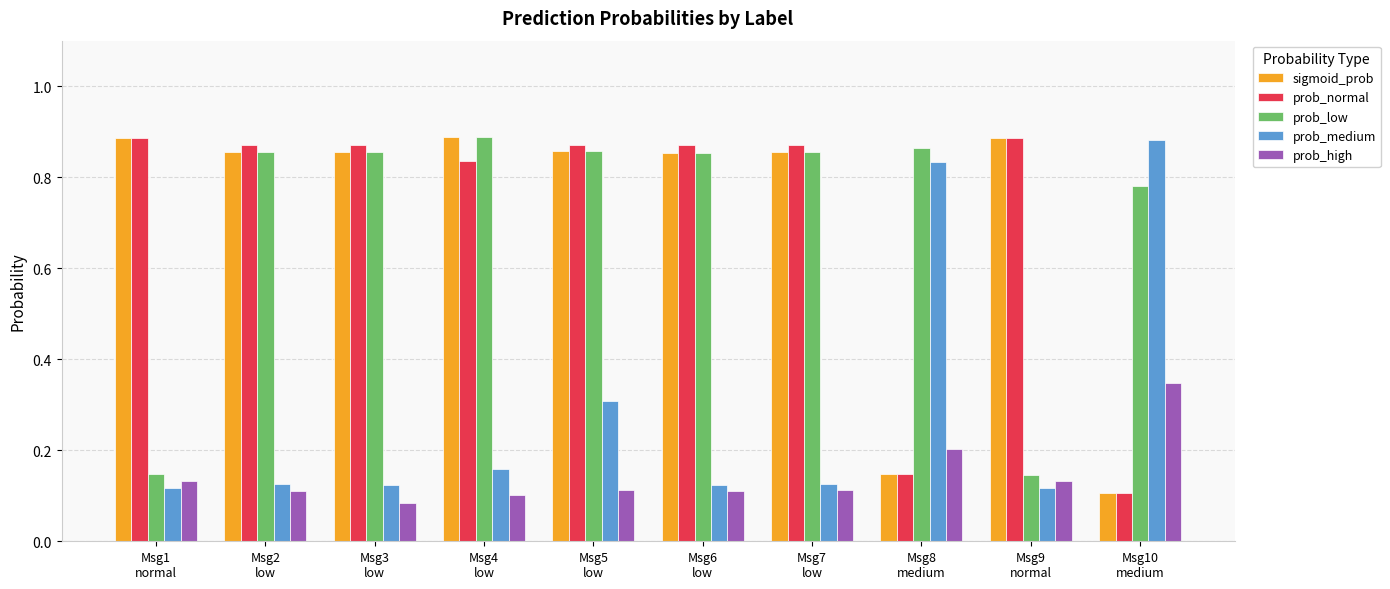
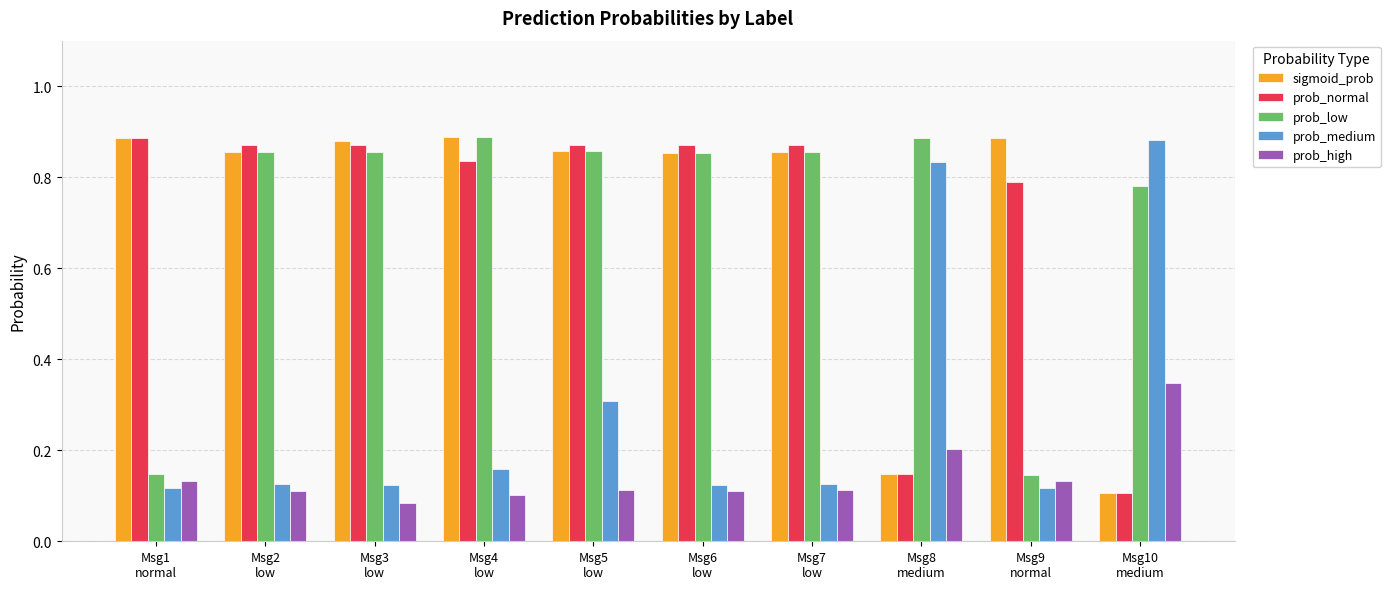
  {
    "sigmoid_prob": {
      "Msg1 normal": 0.89,
      "Msg2 low": 0.85,
-     "Msg3 low": 0.85,
+     "Msg3 low": 0.88,
      "Msg4 low": 0.89,
      "Msg5 low": 0.86,
      "Msg6 low": 0.85,
      "Msg7 low": 0.86,
      "Msg8 medium": 0.15,
      "Msg9 normal": 0.89,
      "Msg10 medium": 0.11
    },
    "prob_normal": {
      "Msg1 normal": 0.89,
      "Msg2 low": 0.87,
      "Msg3 low": 0.87,
      "Msg4 low": 0.84,
      "Msg5 low": 0.87,
      "Msg6 low": 0.87,
      "Msg7 low": 0.87,
      "Msg8 medium": 0.15,
-     "Msg9 normal": 0.89,
+     "Msg9 normal": 0.79,
      "Msg10 medium": 0.11
    },
    "prob_low": {
      "Msg1 normal": 0.15,
      "Msg2 low": 0.85,
      "Msg3 low": 0.85,
      "Msg4 low": 0.89,
      "Msg5 low": 0.86,
      "Msg6 low": 0.85,
      "Msg7 low": 0.86,
-     "Msg8 medium": 0.86,
+     "Msg8 medium": 0.89,
      "Msg9 normal": 0.15,
      "Msg10 medium": 0.78
    },
    "prob_medium": {
      "Msg1 normal": 0.12,
      "Msg2 low": 0.13,
      "Msg3 low": 0.12,
      "Msg4 low": 0.16,
      "Msg5 low": 0.31,
      "Msg6 low": 0.12,
      "Msg7 low": 0.13,
      "Msg8 medium": 0.83,
      "Msg9 normal": 0.12,
      "Msg10 medium": 0.88
    },
    "prob_high": {
      "Msg1 normal": 0.13,
      "Msg2 low": 0.11,
      "Msg3 low": 0.08,
      "Msg4 low": 0.10,
      "Msg5 low": 0.11,
      "Msg6 low": 0.11,
      "Msg7 low": 0.11,
      "Msg8 medium": 0.20,
      "Msg9 normal": 0.13,
      "Msg10 medium": 0.35
    }
  }
